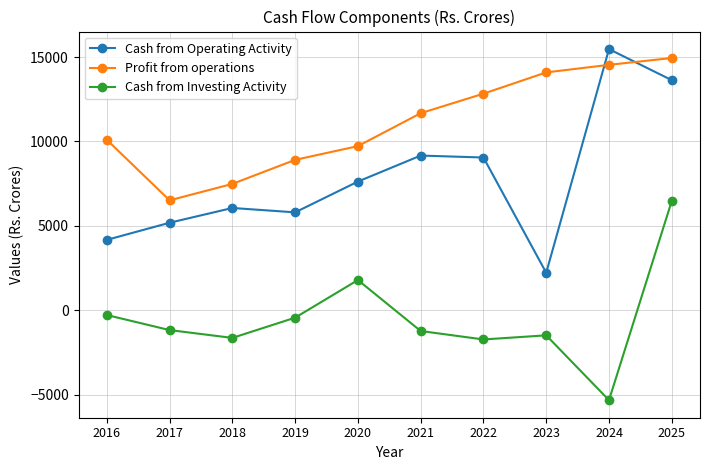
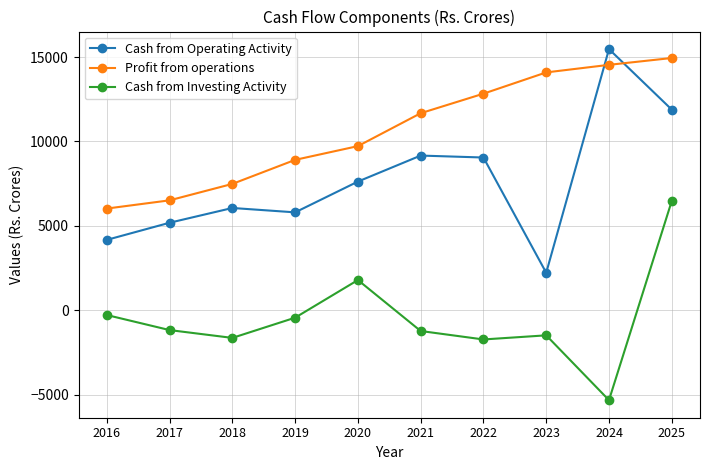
  {
    "Cash from Operating Activity": {
      "2016": 4200,
      "2017": 5200,
      "2018": 6100,
      "2019": 5800,
      "2020": 7600,
      "2021": 9200,
      "2022": 9000,
      "2023": 2200,
      "2024": 15500,
-     "2025": 13600
+     "2025": 11900
    },
    "Profit from operations": {
-     "2016": 10100,
+     "2016": 6000,
      "2017": 6500,
      "2018": 7500,
      "2019": 8900,
      "2020": 9700,
      "2021": 11700,
      "2022": 12800,
      "2023": 14100,
      "2024": 14500,
      "2025": 14900
    },
    "Cash from Investing Activity": {
      "2016": -300,
      "2017": -1200,
      "2018": -1600,
      "2019": -400,
      "2020": 1800,
      "2021": -1200,
      "2022": -1700,
      "2023": -1500,
      "2024": -5300,
      "2025": 6500
    }
  }
